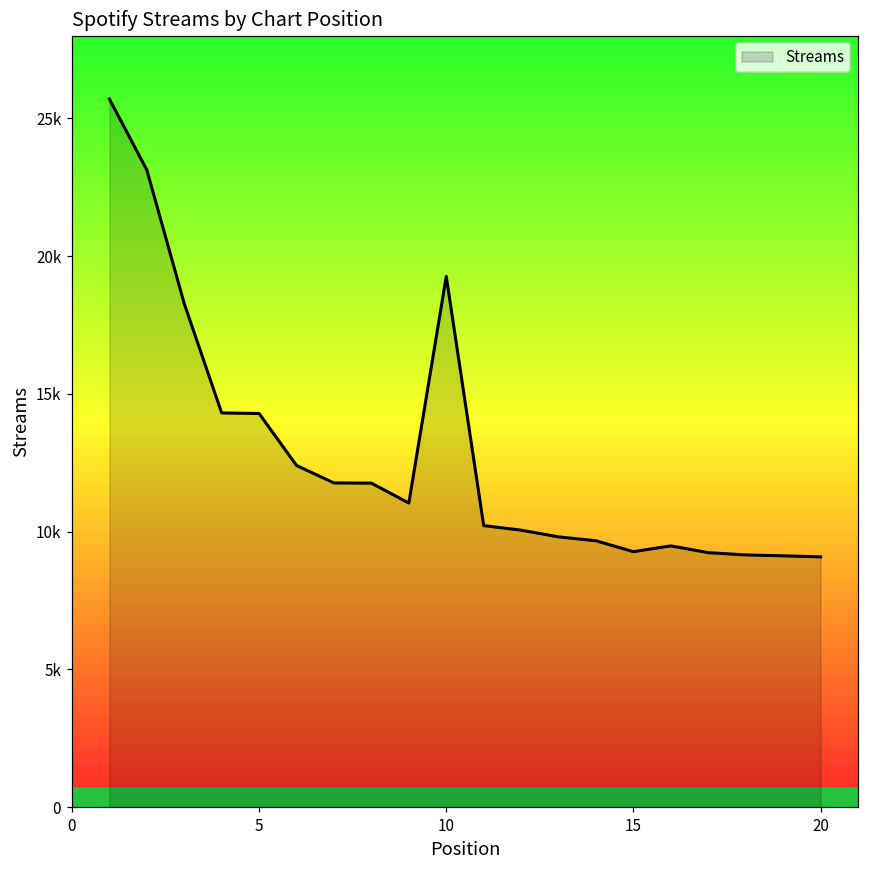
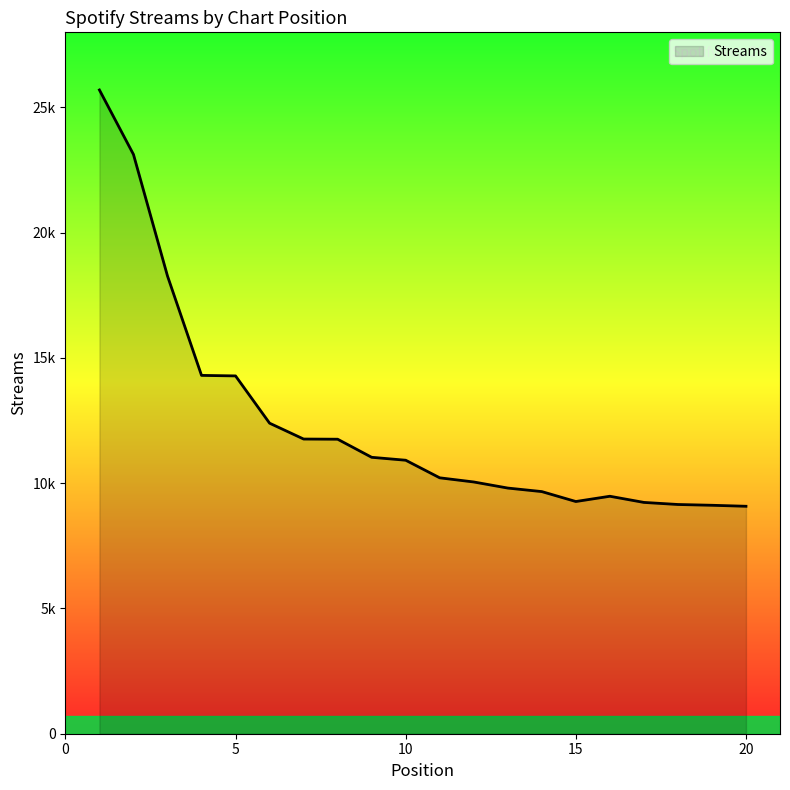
  {
    "5": 14300,
-   "10": 19300,
+   "10": 10900,
    "15": 9300,
    "20": 9100
  }
